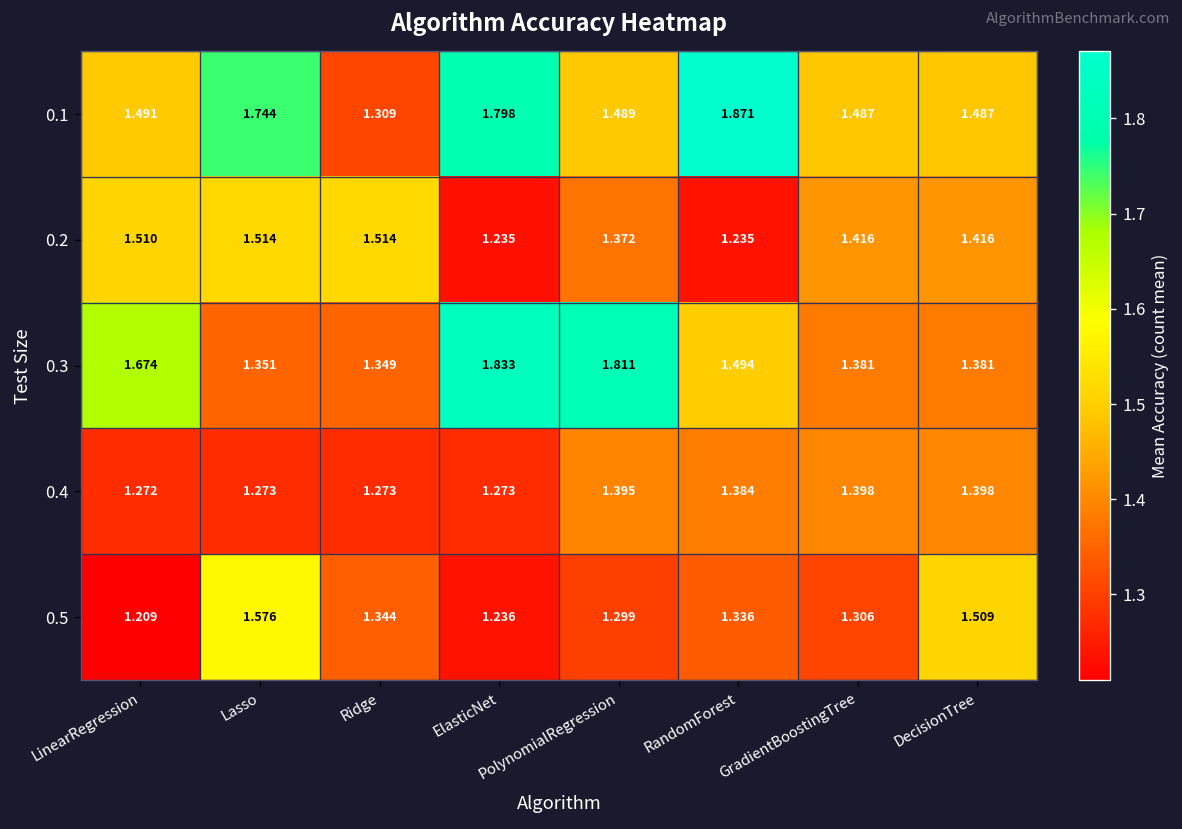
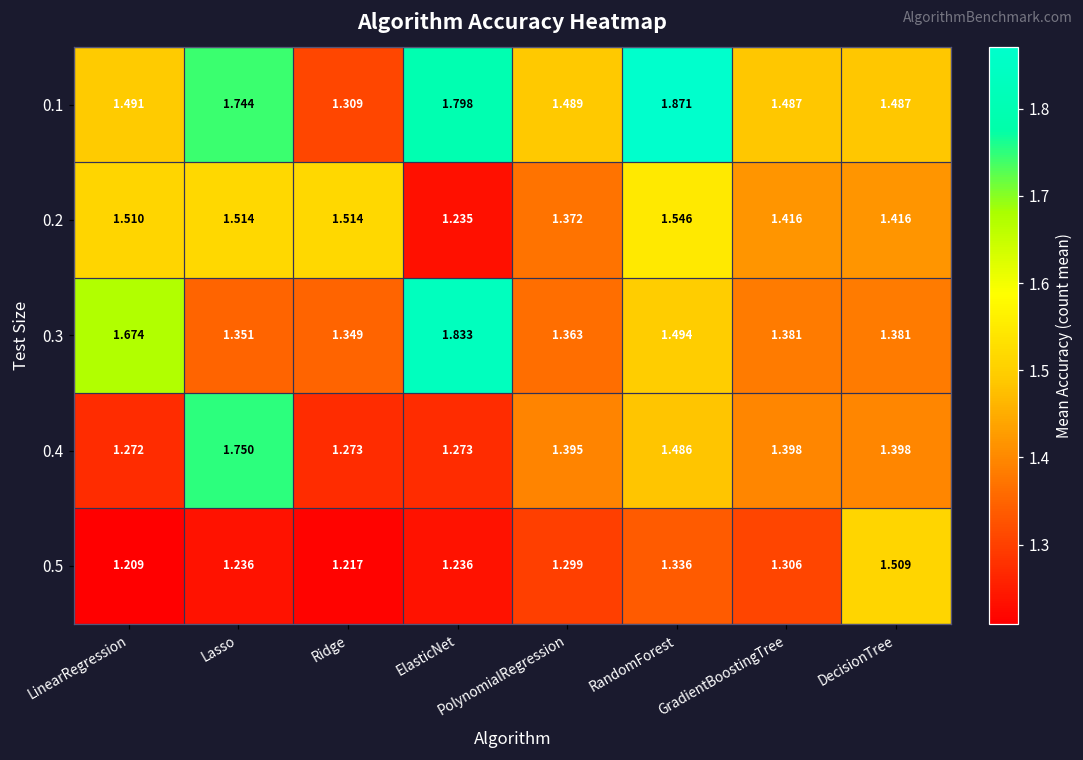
  {
    "0.1": {
      "LinearRegression": 1.491,
      "Lasso": 1.744,
      "Ridge": 1.309,
      "ElasticNet": 1.798,
      "PolynomialRegression": 1.489,
      "RandomForest": 1.871,
      "GradientBoostingTree": 1.487,
      "DecisionTree": 1.487
    },
    "0.2": {
      "LinearRegression": 1.510,
      "Lasso": 1.514,
      "Ridge": 1.514,
      "ElasticNet": 1.235,
      "PolynomialRegression": 1.372,
-     "RandomForest": 1.235,
+     "RandomForest": 1.546,
      "GradientBoostingTree": 1.416,
      "DecisionTree": 1.416
    },
    "0.3": {
      "LinearRegression": 1.674,
      "Lasso": 1.351,
      "Ridge": 1.349,
      "ElasticNet": 1.833,
-     "PolynomialRegression": 1.811,
+     "PolynomialRegression": 1.363,
      "RandomForest": 1.494,
      "GradientBoostingTree": 1.381,
      "DecisionTree": 1.381
    },
    "0.4": {
      "LinearRegression": 1.272,
-     "Lasso": 1.273,
+     "Lasso": 1.750,
      "Ridge": 1.273,
      "ElasticNet": 1.273,
      "PolynomialRegression": 1.395,
-     "RandomForest": 1.384,
+     "RandomForest": 1.486,
      "GradientBoostingTree": 1.398,
      "DecisionTree": 1.398
    },
    "0.5": {
      "LinearRegression": 1.209,
-     "Lasso": 1.576,
-     "Ridge": 1.344,
+     "Lasso": 1.236,
+     "Ridge": 1.217,
      "ElasticNet": 1.236,
      "PolynomialRegression": 1.299,
      "RandomForest": 1.336,
      "GradientBoostingTree": 1.306,
      "DecisionTree": 1.509
    }
  }
